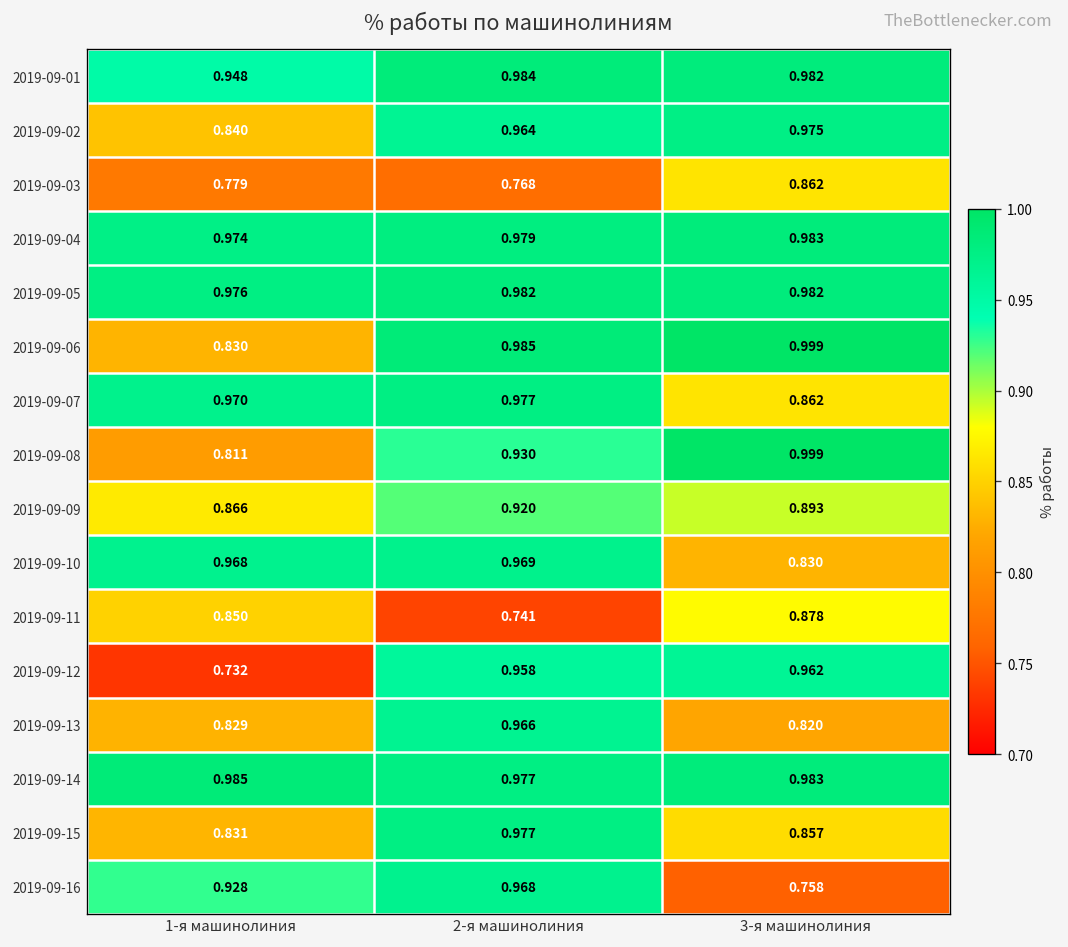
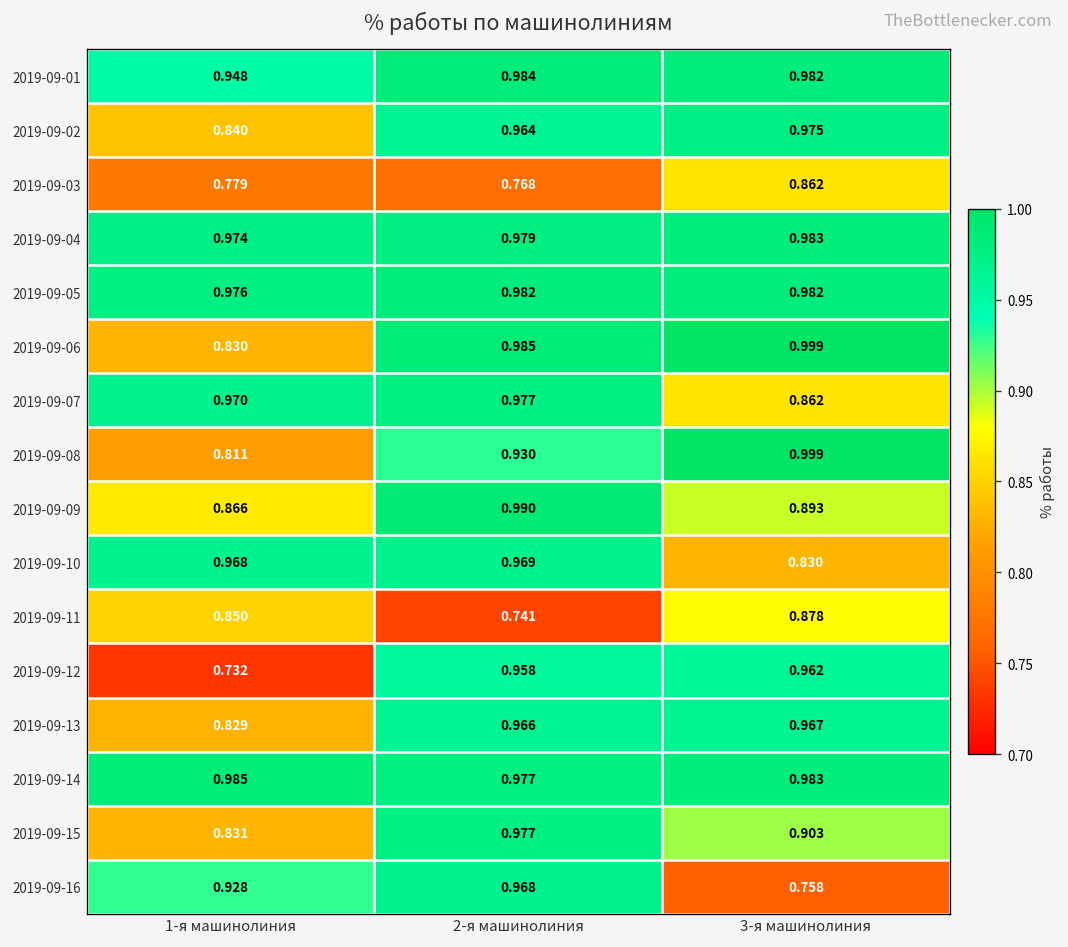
  {
    "2019-09-01": {
      "1-я машинолиния": 0.948,
      "2-я машинолиния": 0.984,
      "3-я машинолиния": 0.982
    },
    "2019-09-02": {
      "1-я машинолиния": 0.840,
      "2-я машинолиния": 0.964,
      "3-я машинолиния": 0.975
    },
    "2019-09-03": {
      "1-я машинолиния": 0.779,
      "2-я машинолиния": 0.768,
      "3-я машинолиния": 0.862
    },
    "2019-09-04": {
      "1-я машинолиния": 0.974,
      "2-я машинолиния": 0.979,
      "3-я машинолиния": 0.983
    },
    "2019-09-05": {
      "1-я машинолиния": 0.976,
      "2-я машинолиния": 0.982,
      "3-я машинолиния": 0.982
    },
    "2019-09-06": {
      "1-я машинолиния": 0.830,
      "2-я машинолиния": 0.985,
      "3-я машинолиния": 0.999
    },
    "2019-09-07": {
      "1-я машинолиния": 0.970,
      "2-я машинолиния": 0.977,
      "3-я машинолиния": 0.862
    },
    "2019-09-08": {
      "1-я машинолиния": 0.811,
      "2-я машинолиния": 0.930,
      "3-я машинолиния": 0.999
    },
    "2019-09-09": {
      "1-я машинолиния": 0.866,
-     "2-я машинолиния": 0.920,
+     "2-я машинолиния": 0.990,
      "3-я машинолиния": 0.893
    },
    "2019-09-10": {
      "1-я машинолиния": 0.968,
      "2-я машинолиния": 0.969,
      "3-я машинолиния": 0.830
    },
    "2019-09-11": {
      "1-я машинолиния": 0.850,
      "2-я машинолиния": 0.741,
      "3-я машинолиния": 0.878
    },
    "2019-09-12": {
      "1-я машинолиния": 0.732,
      "2-я машинолиния": 0.958,
      "3-я машинолиния": 0.962
    },
    "2019-09-13": {
      "1-я машинолиния": 0.829,
      "2-я машинолиния": 0.966,
-     "3-я машинолиния": 0.820
+     "3-я машинолиния": 0.967
    },
    "2019-09-14": {
      "1-я машинолиния": 0.985,
      "2-я машинолиния": 0.977,
      "3-я машинолиния": 0.983
    },
    "2019-09-15": {
      "1-я машинолиния": 0.831,
      "2-я машинолиния": 0.977,
-     "3-я машинолиния": 0.857
+     "3-я машинолиния": 0.903
    },
    "2019-09-16": {
      "1-я машинолиния": 0.928,
      "2-я машинолиния": 0.968,
      "3-я машинолиния": 0.758
    }
  }
